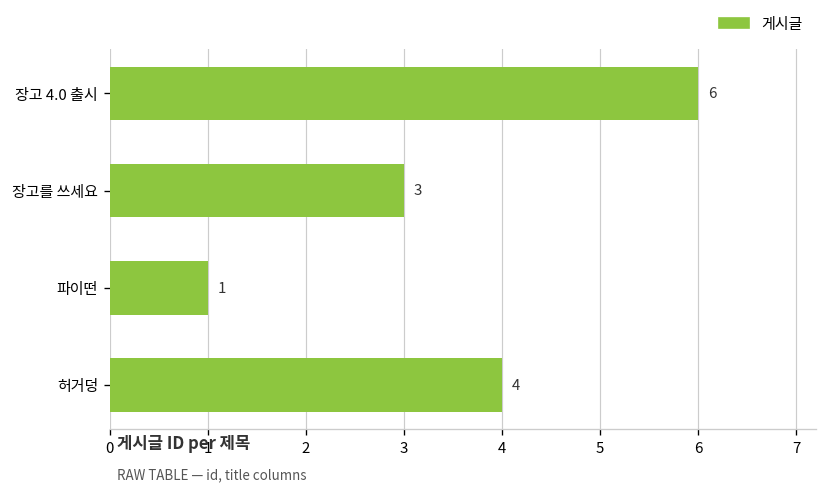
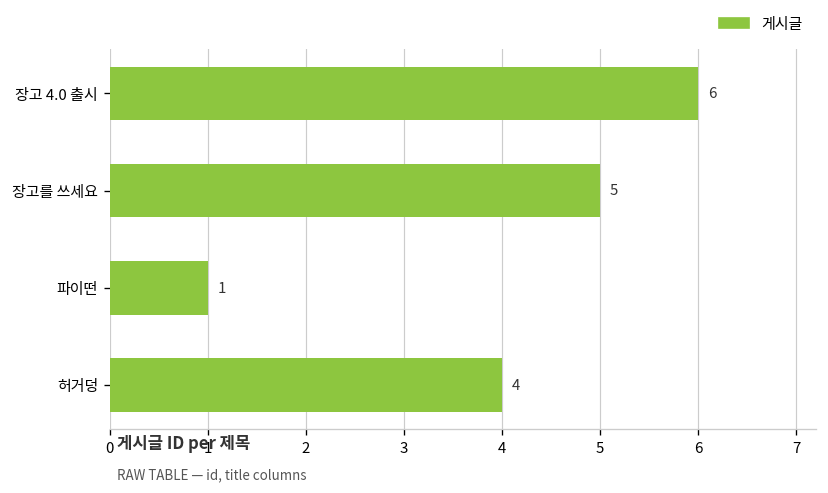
  {
    "장고 4.0 출시": 6,
-   "장고를 쓰세요": 3,
+   "장고를 쓰세요": 5,
    "파이떤": 1,
    "허거덩": 4
  }
